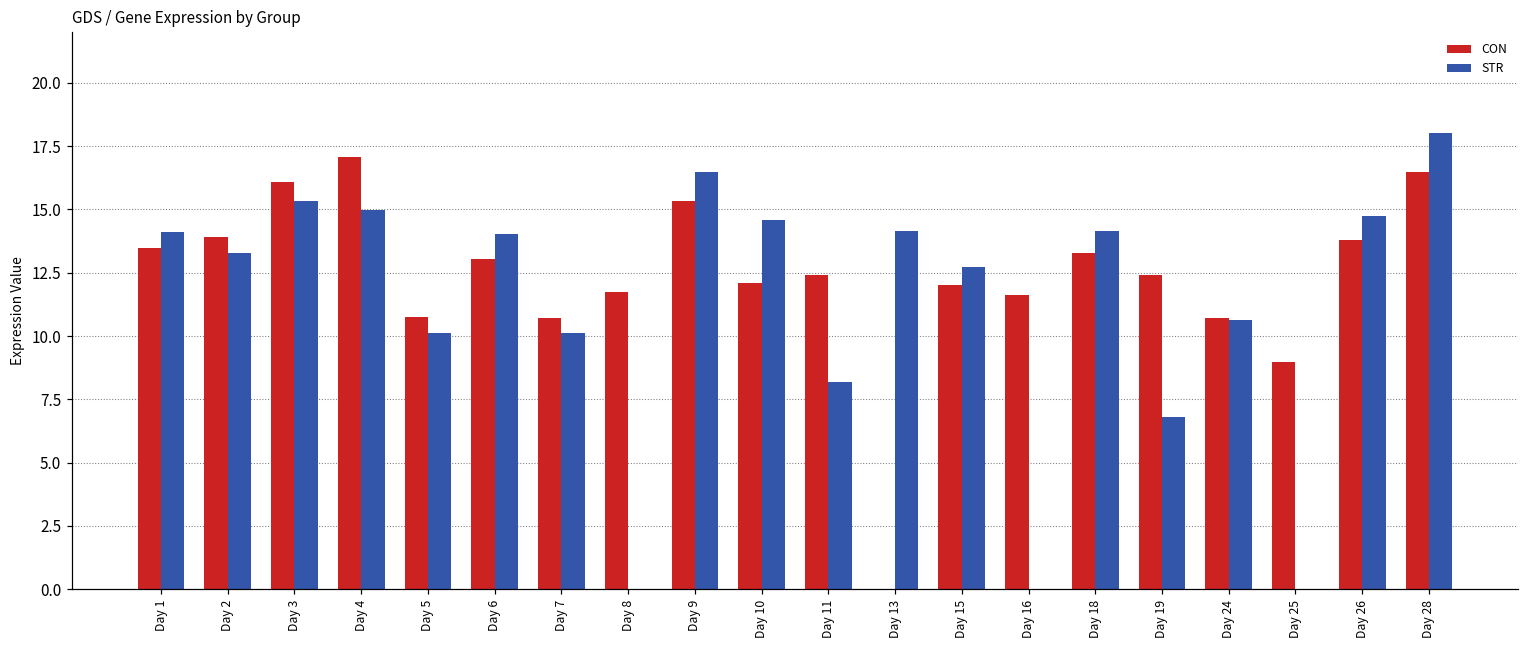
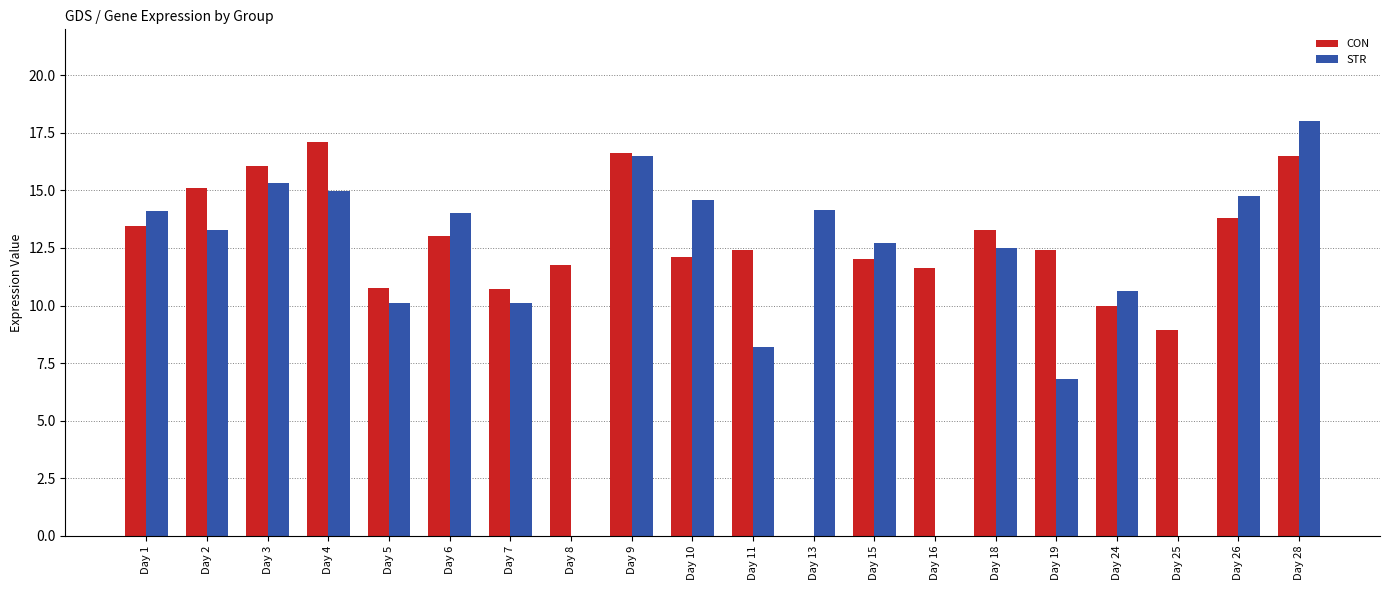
  {
    "CON": {
      "Day 1": 13.5,
-     "Day 2": 13.9,
+     "Day 2": 15.1,
      "Day 3": 16.1,
      "Day 4": 17.1,
      "Day 5": 10.7,
      "Day 6": 13.0,
      "Day 7": 10.7,
      "Day 8": 11.8,
-     "Day 9": 15.4,
+     "Day 9": 16.6,
      "Day 10": 12.1,
      "Day 11": 12.4,
      "Day 13": 0.0,
      "Day 15": 12.0,
      "Day 16": 11.6,
      "Day 18": 13.3,
      "Day 19": 12.4,
-     "Day 24": 10.7,
+     "Day 24": 10.0,
      "Day 25": 9.0,
      "Day 26": 13.8,
      "Day 28": 16.5
    },
    "STR": {
      "Day 1": 14.1,
      "Day 2": 13.3,
      "Day 3": 15.3,
      "Day 4": 15.0,
      "Day 5": 10.1,
      "Day 6": 14.0,
      "Day 7": 10.1,
      "Day 8": 0.0,
      "Day 9": 16.5,
      "Day 10": 14.6,
      "Day 11": 8.2,
      "Day 13": 14.1,
      "Day 15": 12.7,
      "Day 16": 0.0,
-     "Day 18": 14.1,
+     "Day 18": 12.5,
      "Day 19": 6.8,
      "Day 24": 10.6,
      "Day 25": 0.0,
      "Day 26": 14.8,
      "Day 28": 18.0
    }
  }
